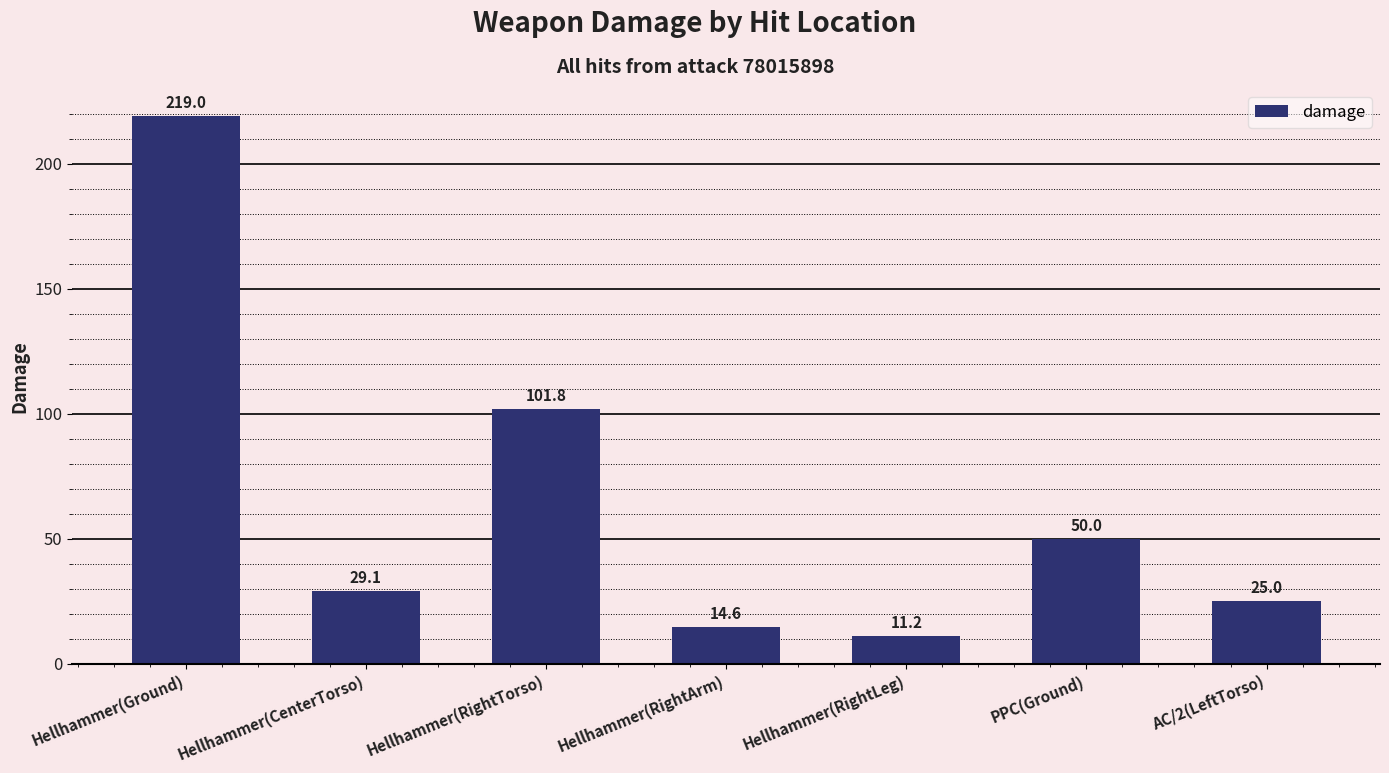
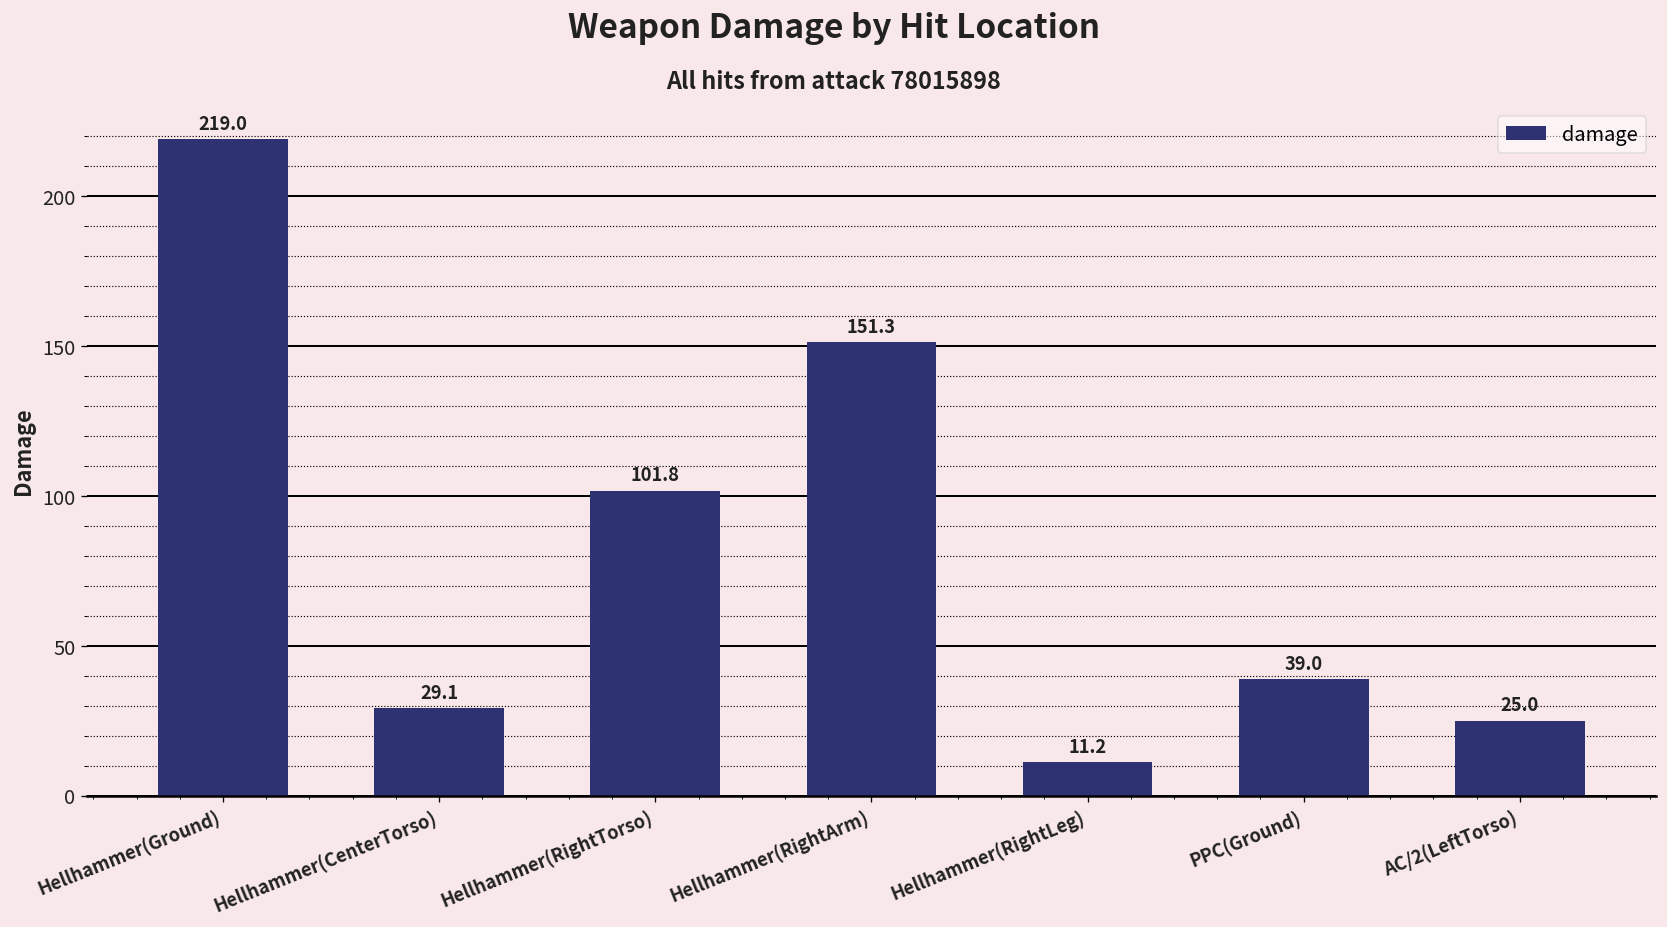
  {
    "Hellhammer(Ground)": 219.0,
    "Hellhammer(CenterTorso)": 29.1,
    "Hellhammer(RightTorso)": 101.8,
-   "Hellhammer(RightArm)": 14.6,
+   "Hellhammer(RightArm)": 151.3,
    "Hellhammer(RightLeg)": 11.2,
-   "PPC(Ground)": 50.0,
+   "PPC(Ground)": 39.0,
    "AC/2(LeftTorso)": 25.0
  }
